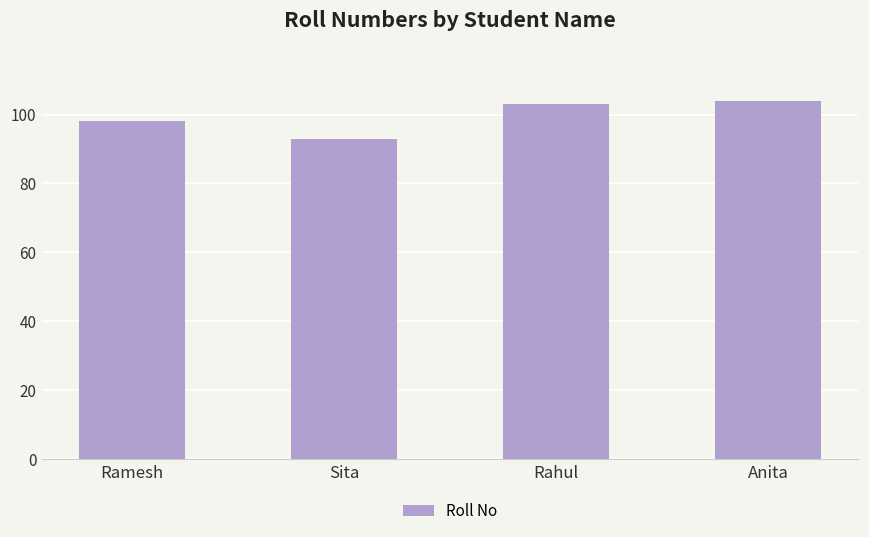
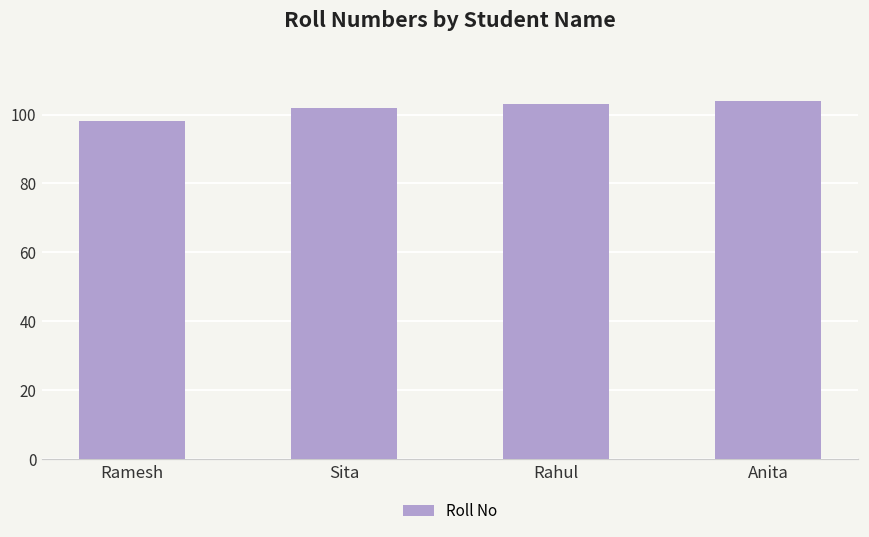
  {
    "Ramesh": 98,
-   "Sita": 93,
+   "Sita": 102,
    "Rahul": 103,
    "Anita": 104
  }
